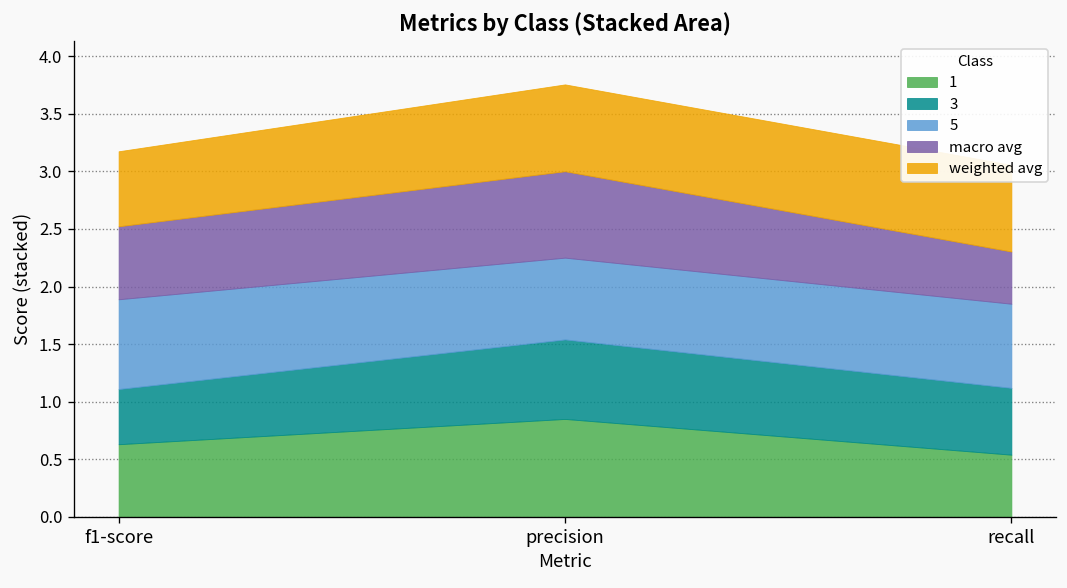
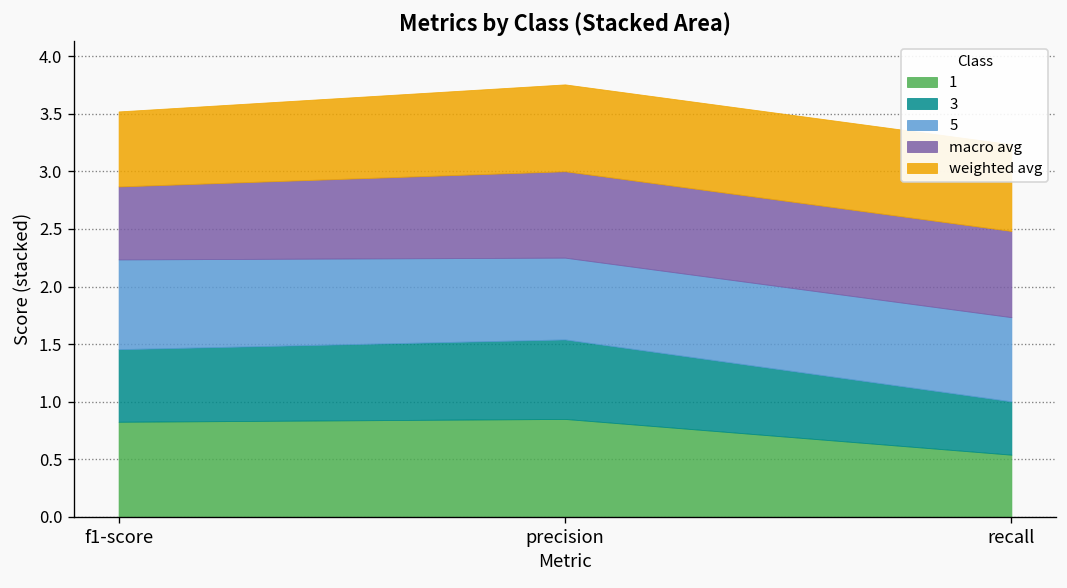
  {
    "1": {
-     "f1-score": 0.6,
+     "f1-score": 0.8,
      "precision": 0.9,
      "recall": 0.5
    },
    "3": {
-     "f1-score": 0.5,
+     "f1-score": 0.6,
      "precision": 0.7,
-     "recall": 0.6
+     "recall": 0.5
    },
    "5": {
      "f1-score": 0.8,
      "precision": 0.7,
      "recall": 0.7
    },
    "macro avg": {
      "f1-score": 0.6,
      "precision": 0.8,
-     "recall": 0.5
+     "recall": 0.7
    },
    "weighted avg": {
      "f1-score": 0.7,
      "precision": 0.8
    }
  }
